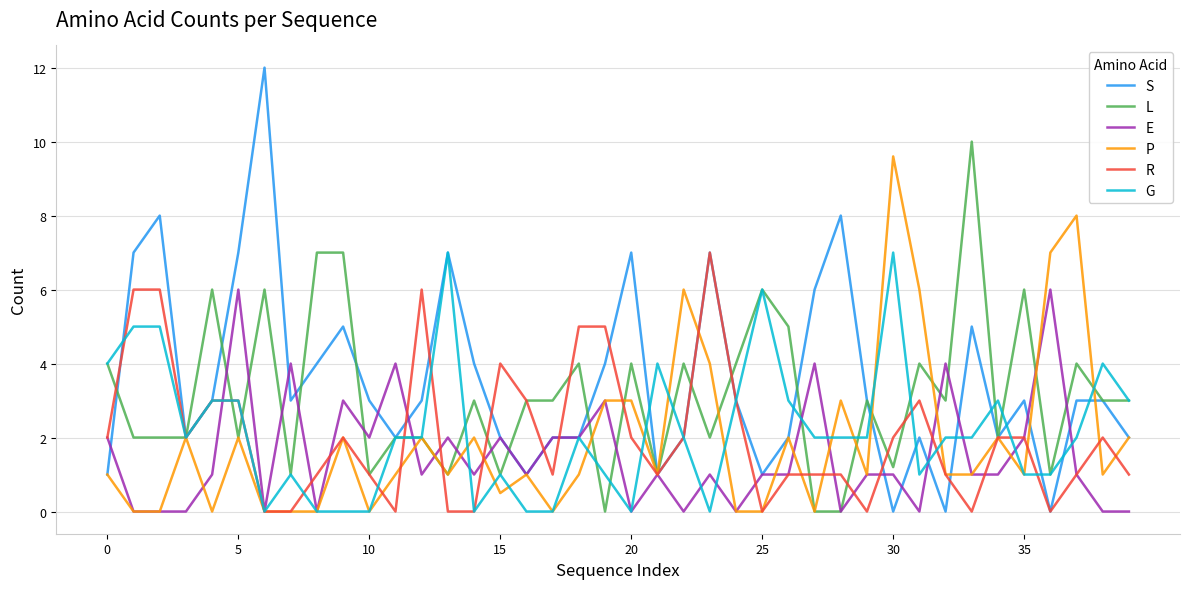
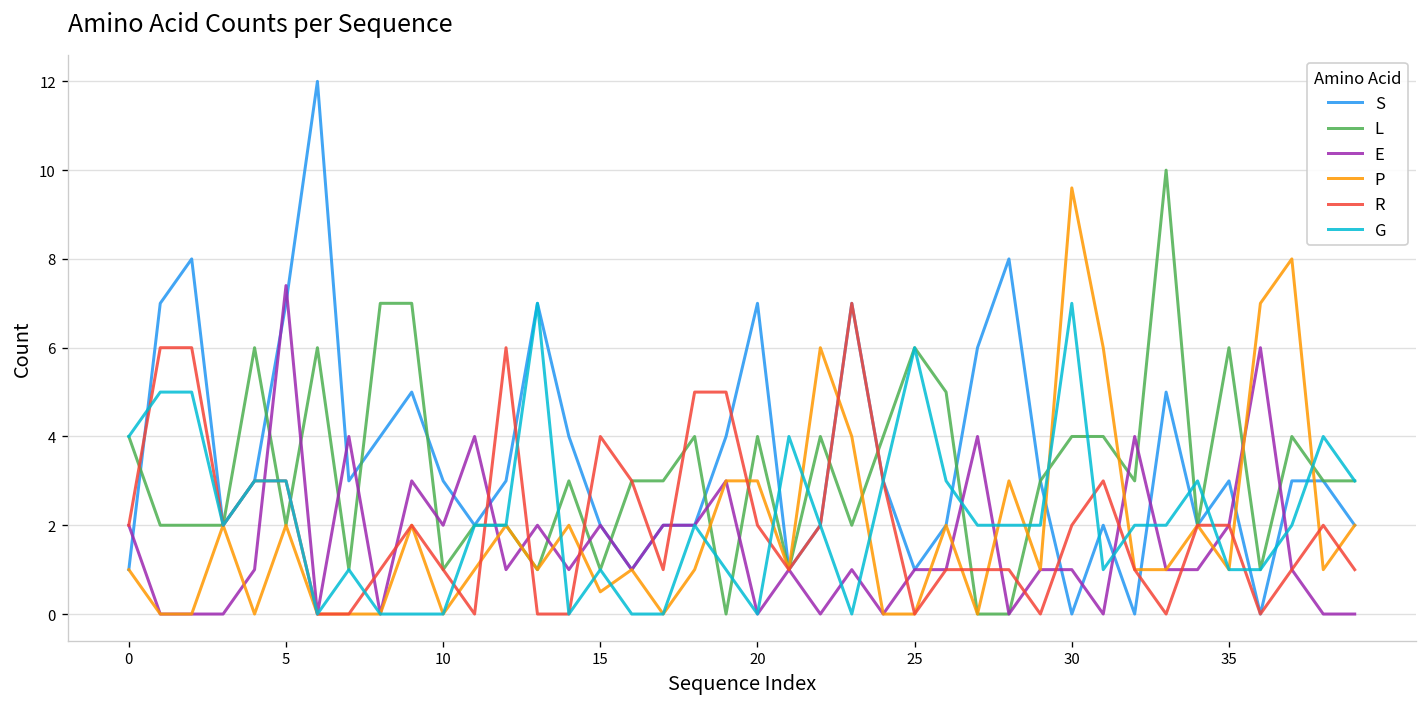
  {
    "L": {
      "20": 4.0,
-     "30": 1.2,
+     "30": 4.0,
      "35": 6.0
    },
    "E": {
-     "5": 6.0,
+     "5": 7.4,
      "10": 2.0,
      "30": 1.0
    },
    "P": {
      "15": 0.5,
      "20": 3.0,
      "30": 9.6
    },
    "R": {
      "15": 4.0,
      "20": 2.0,
      "30": 2.0
    }
  }
